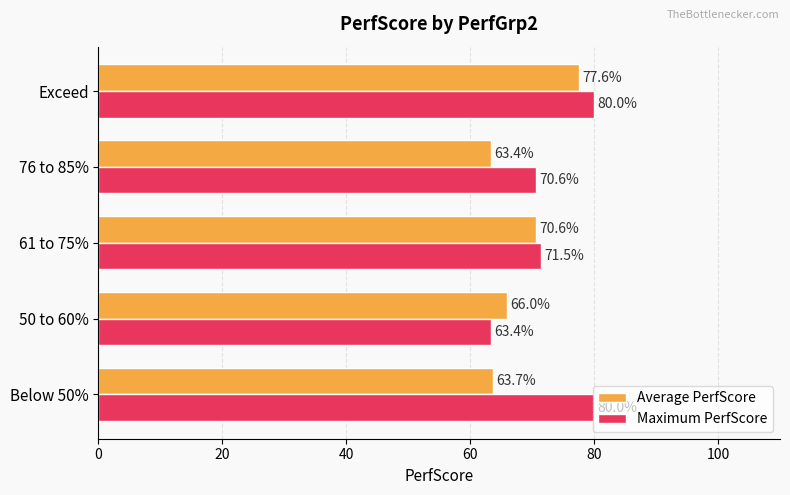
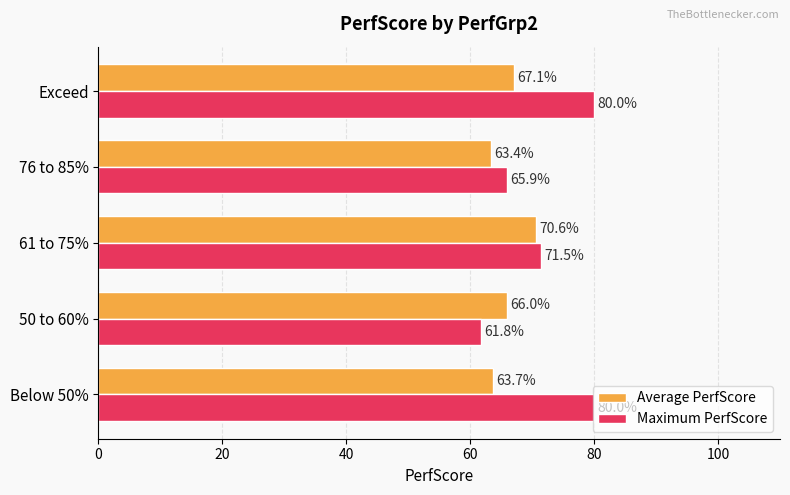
  {
    "Average PerfScore": {
-     "Exceed": "77.6%",
+     "Exceed": "67.1%",
      "76 to 85%": "63.4%",
      "61 to 75%": "70.6%",
      "50 to 60%": "66.0%",
      "Below 50%": "63.7%"
    },
    "Maximum PerfScore": {
      "Exceed": "80.0%",
-     "76 to 85%": "70.6%",
+     "76 to 85%": "65.9%",
      "61 to 75%": "71.5%",
-     "50 to 60%": "63.4%"
+     "50 to 60%": "61.8%"
    }
  }
